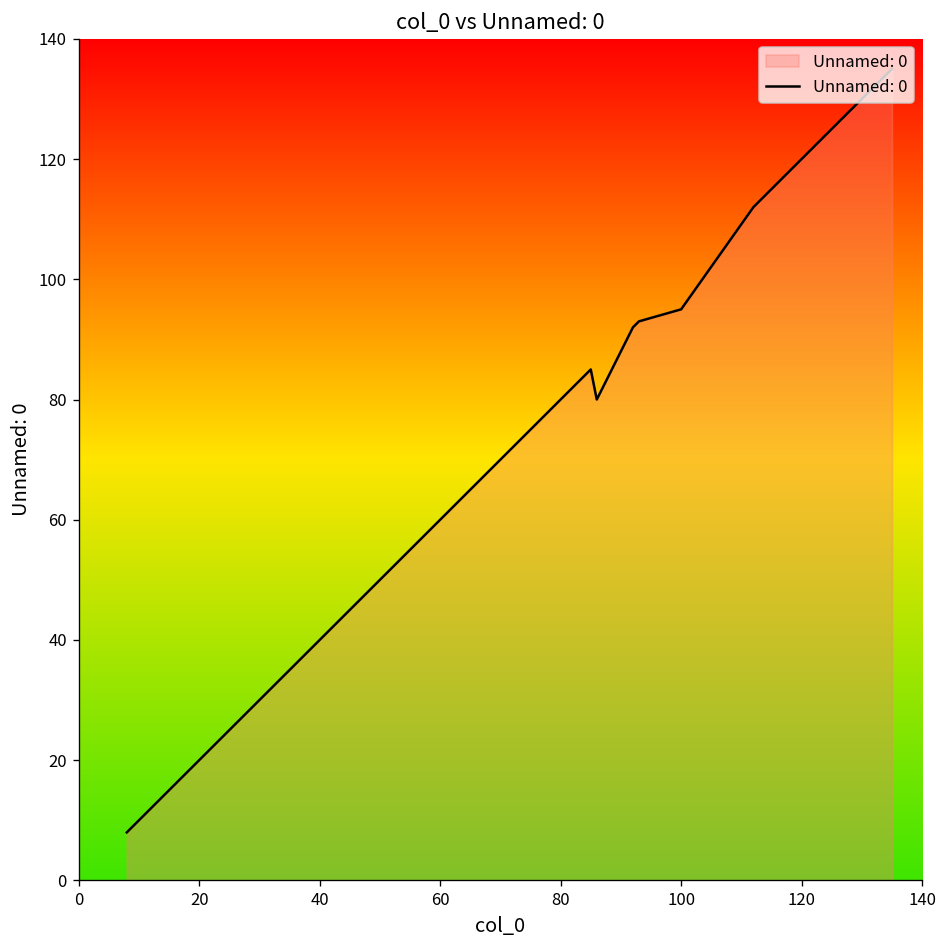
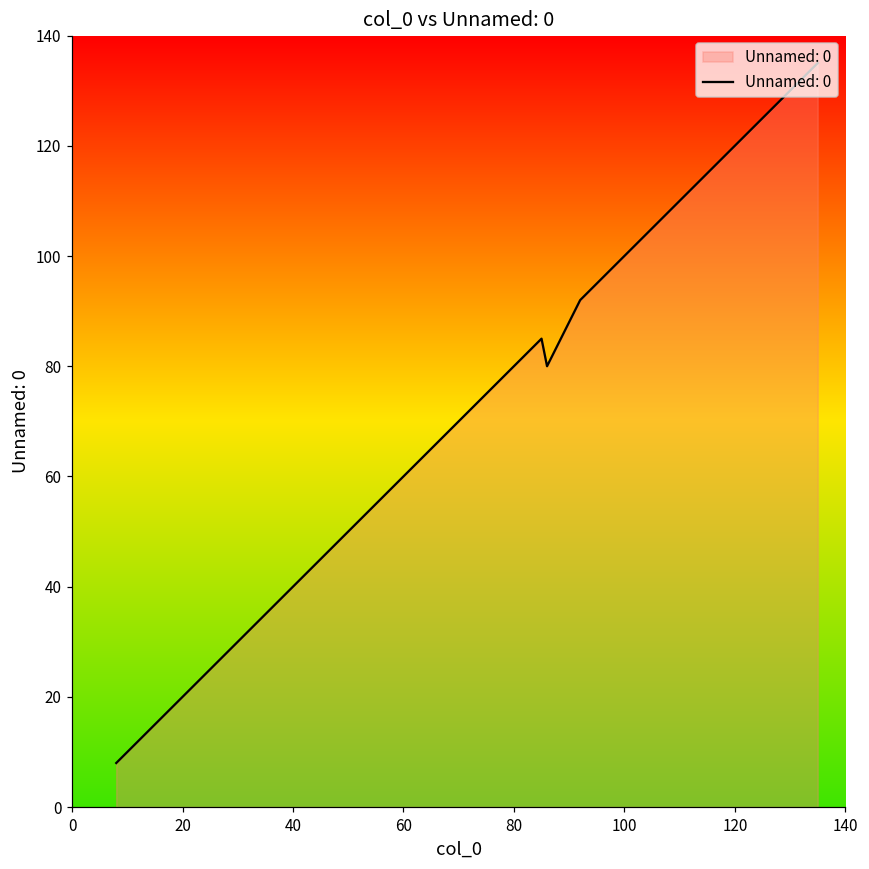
  {
-   "100": 95
+   "100": 100
  }
